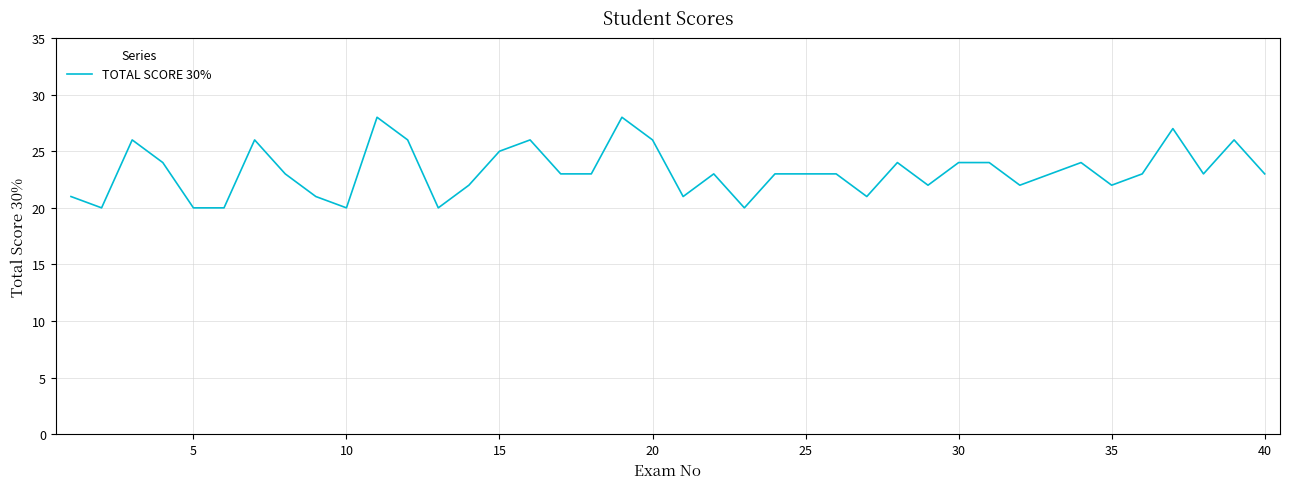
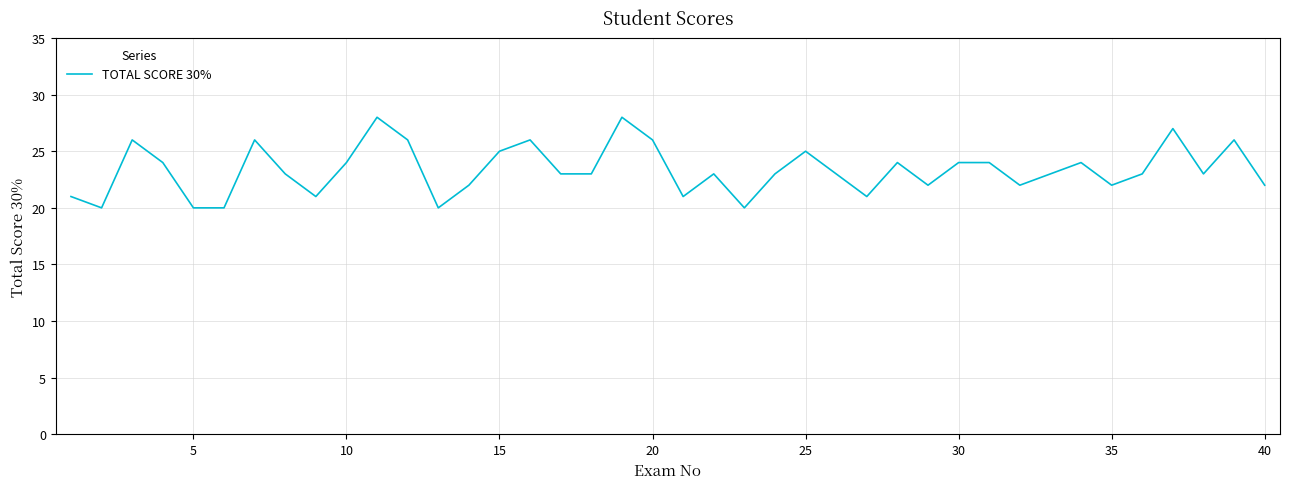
  {
    "5": 20,
-   "10": 20,
+   "10": 24,
    "15": 25,
    "20": 26,
-   "25": 23,
+   "25": 25,
    "30": 24,
    "35": 22,
-   "40": 23
+   "40": 22
  }
